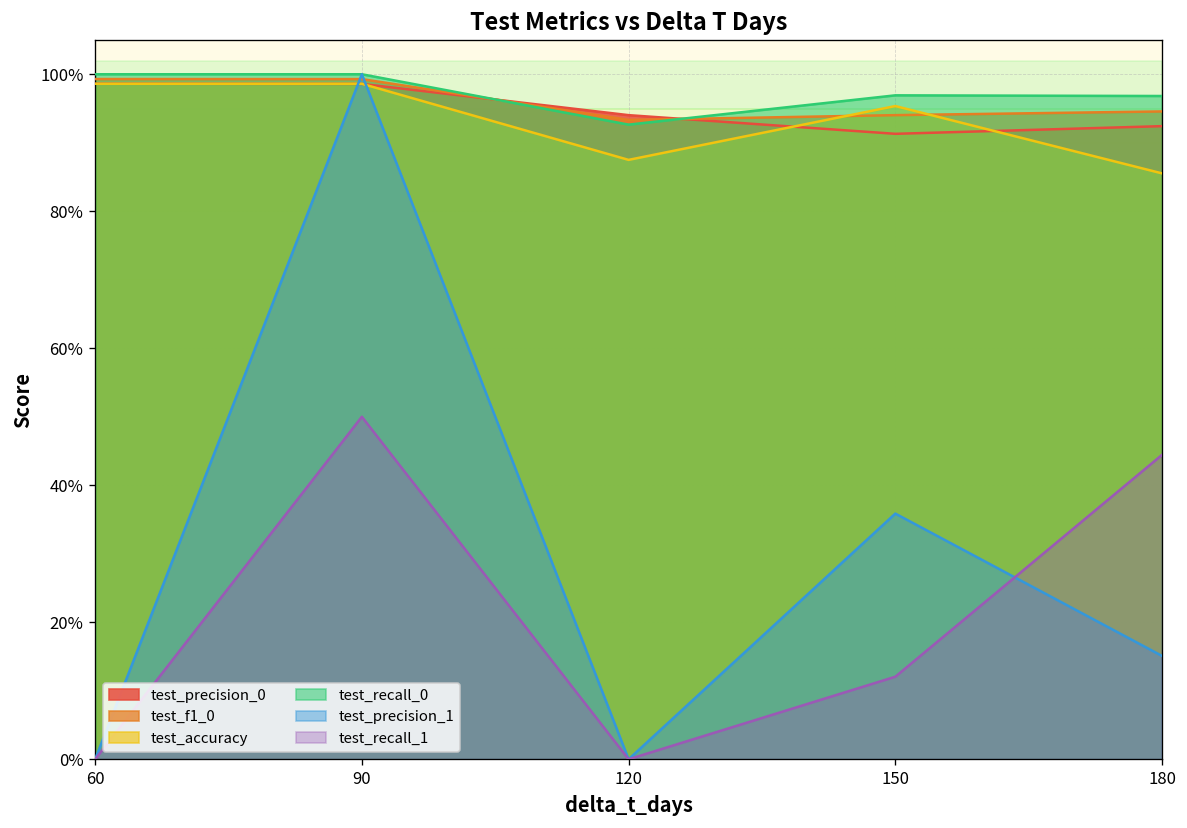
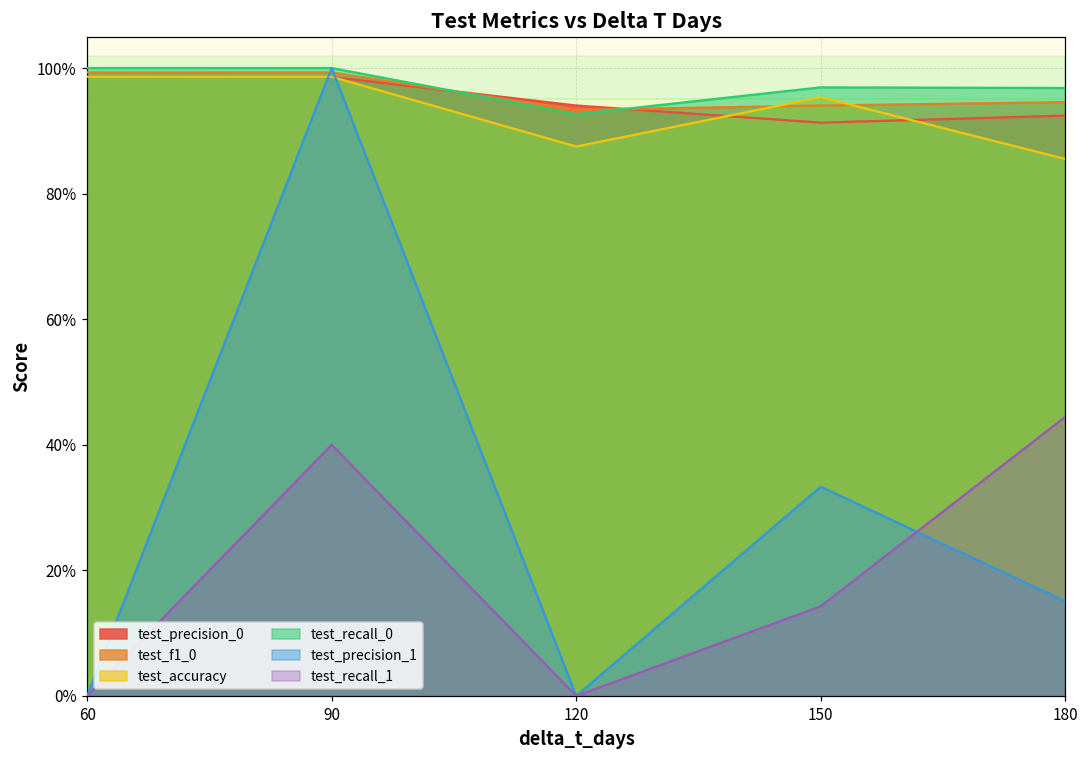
  {
    "test_accuracy": {
      "120": "88%",
      "150": "95%",
      "180": "86%"
    },
    "test_recall_0": {
      "60": "100%",
      "120": "93%",
      "150": "97%",
      "180": "97%"
    },
    "test_precision_1": {
-     "150": "36%",
+     "150": "33%",
      "180": "15%"
    },
    "test_recall_1": {
-     "90": "50%",
-     "150": "12%",
+     "90": "40%",
+     "150": "14%",
      "180": "44%"
    }
  }
